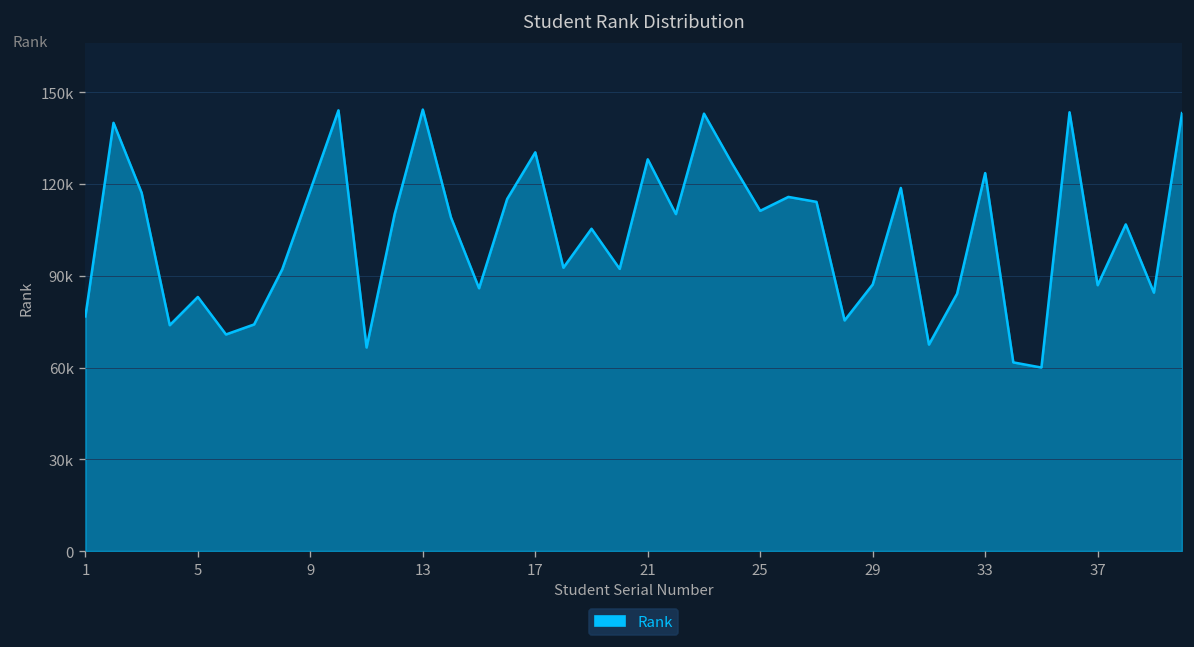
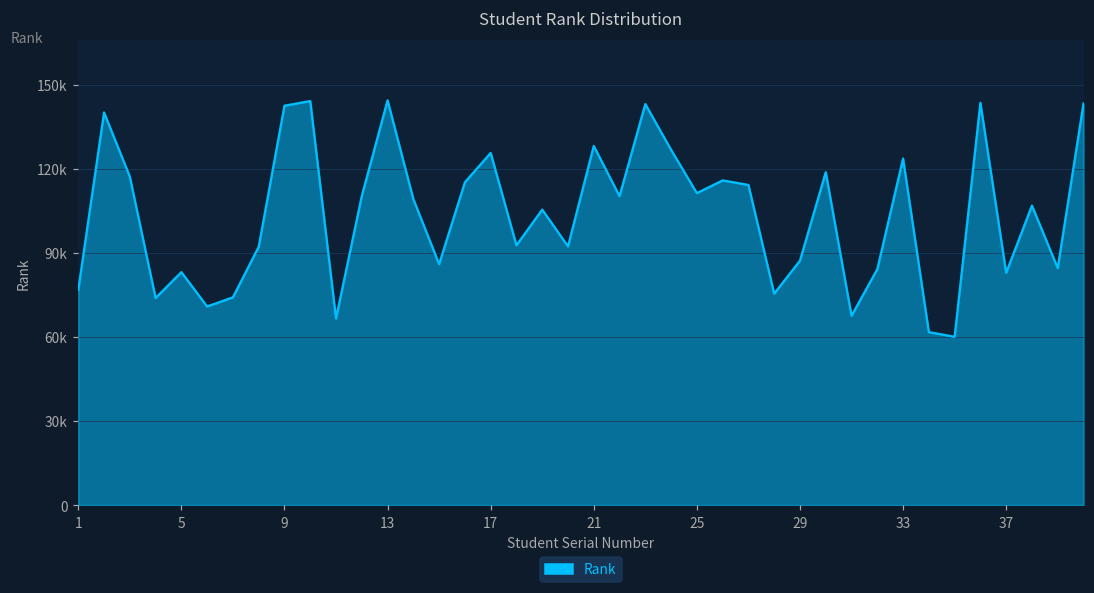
  {
    "1": 77000,
    "5": 83000,
-   "9": 118000,
+   "9": 142000,
    "13": 144000,
-   "17": 130000,
+   "17": 126000,
    "21": 128000,
    "25": 111000,
    "29": 87000,
    "33": 124000,
-   "37": 87000
+   "37": 83000
  }
